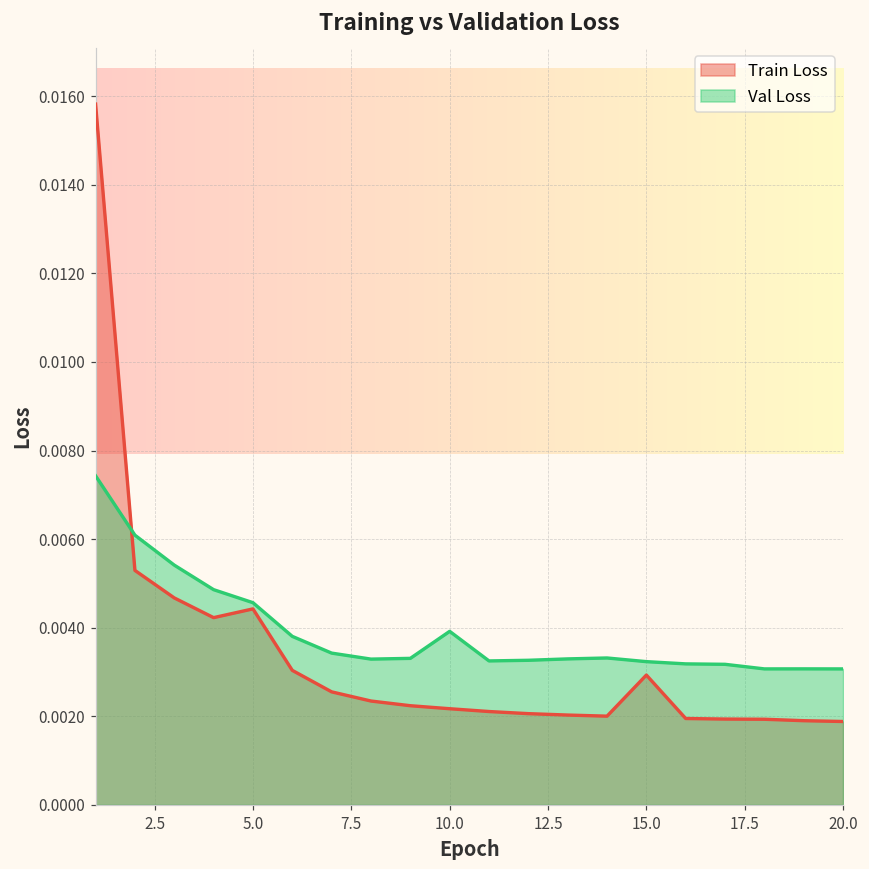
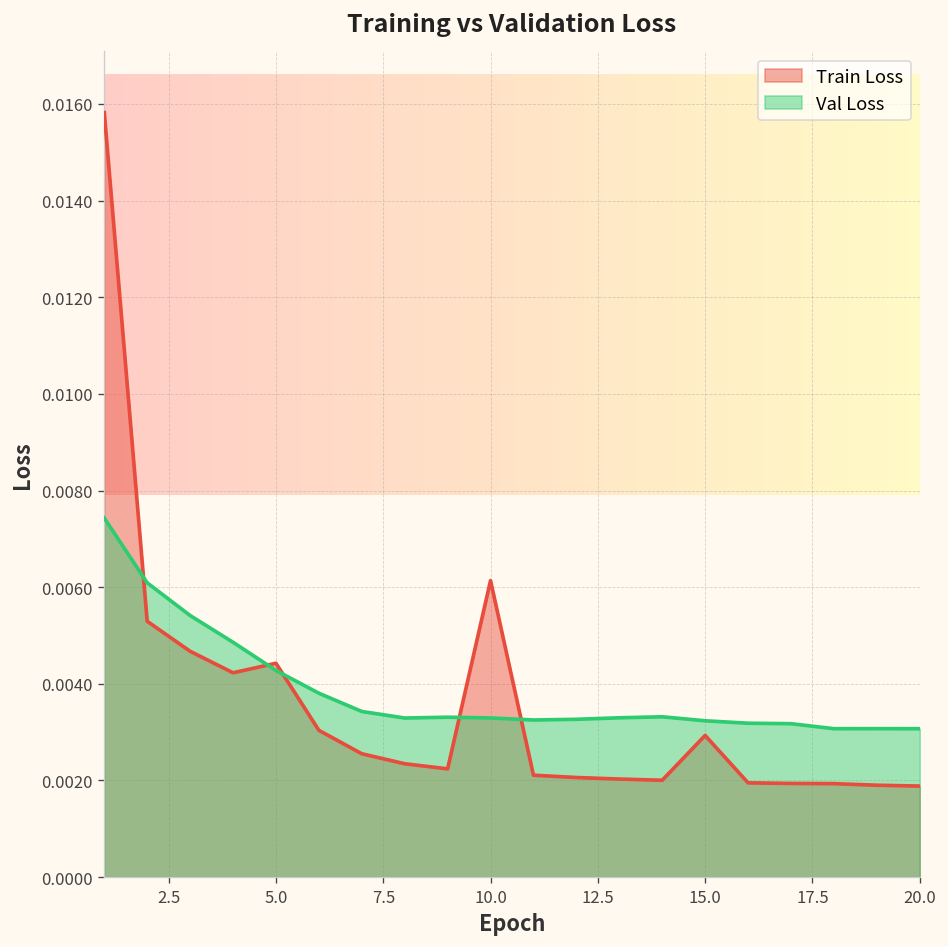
  {
    "Train Loss": {
      "5.0": 0.0044,
-     "10.0": 0.0022,
+     "10.0": 0.0061,
      "15.0": 0.0029,
      "20.0": 0.0019
    },
    "Val Loss": {
-     "5.0": 0.0046,
-     "10.0": 0.0039,
+     "5.0": 0.0043,
+     "10.0": 0.0033,
      "15.0": 0.0032,
      "20.0": 0.0031
    }
  }
